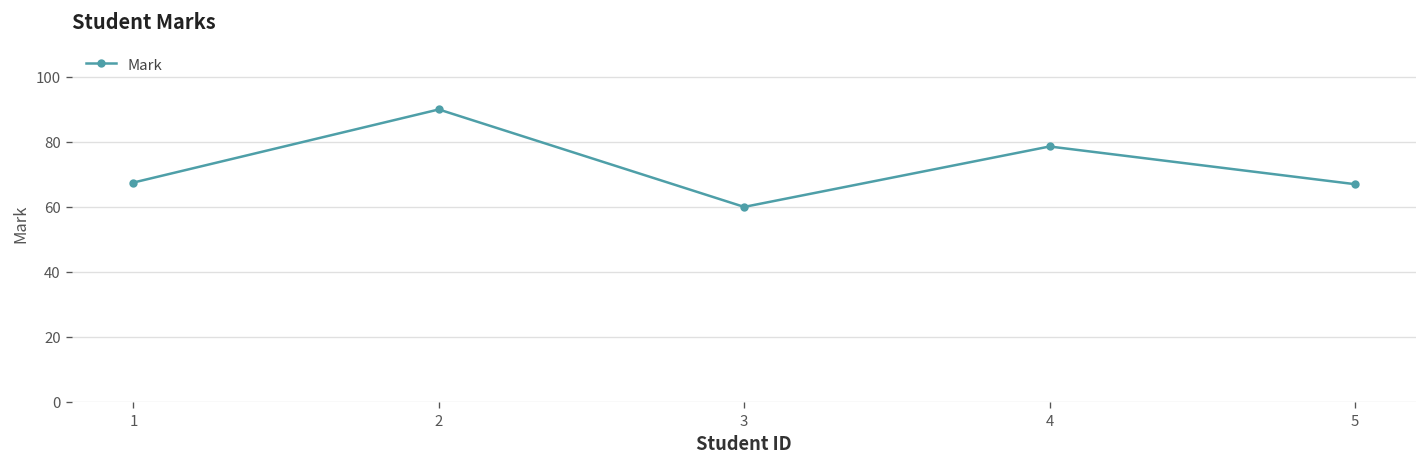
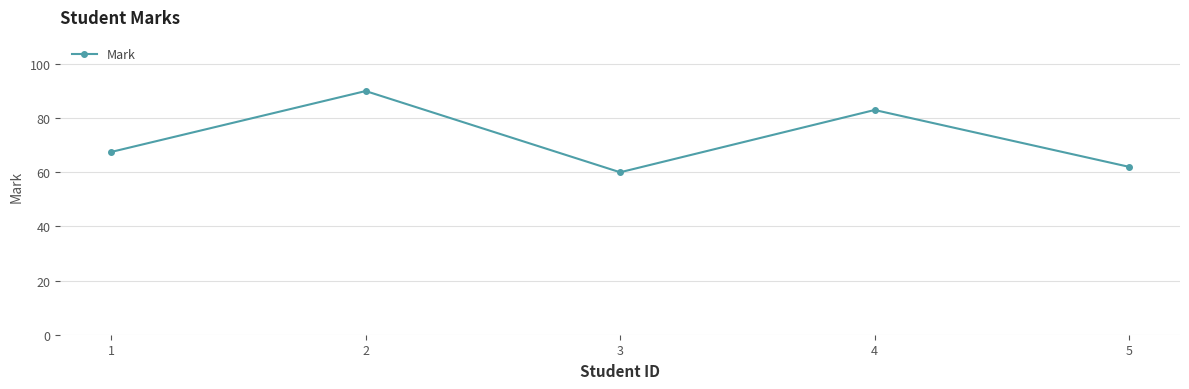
  {
    "1": 68,
    "2": 90,
    "3": 60,
-   "4": 79,
-   "5": 67
+   "4": 83,
+   "5": 62
  }
